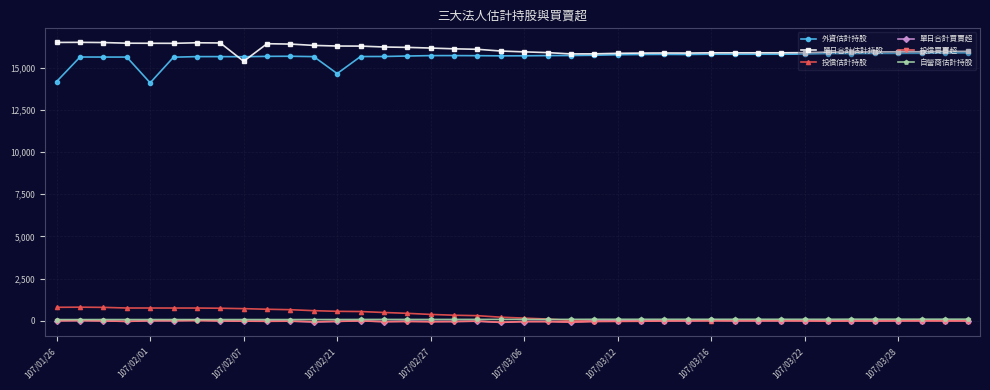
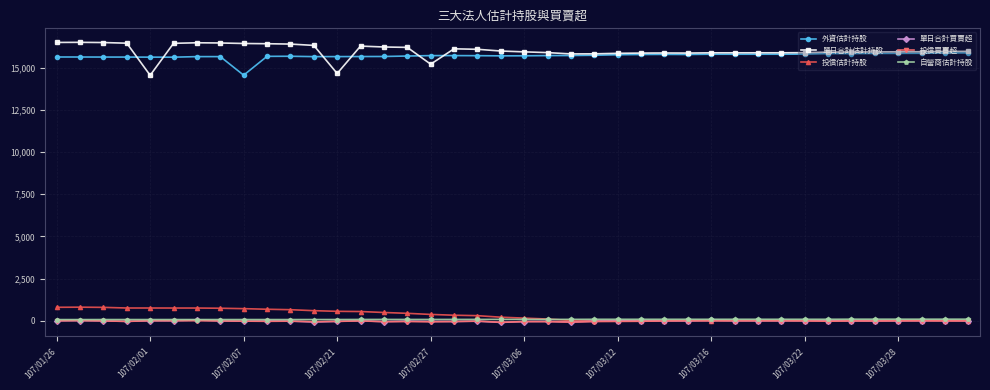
  {
    "外資估計持股": {
-     "107/01/26": "14,200",
-     "107/02/01": "14,100",
-     "107/02/07": "15,700",
-     "107/02/21": "14,700",
+     "107/01/26": "15,600",
+     "107/02/01": "15,600",
+     "107/02/07": "14,600",
+     "107/02/21": "15,700",
      "107/02/27": "15,700",
      "107/03/06": "15,700"
    },
    "單日合計估計持股": {
      "107/01/26": "16,500",
-     "107/02/01": "16,500",
-     "107/02/07": "15,400",
-     "107/02/21": "16,300",
-     "107/02/27": "16,200",
+     "107/02/01": "14,600",
+     "107/02/07": "16,400",
+     "107/02/21": "14,700",
+     "107/02/27": "15,200",
      "107/03/06": "15,900"
    }
  }
